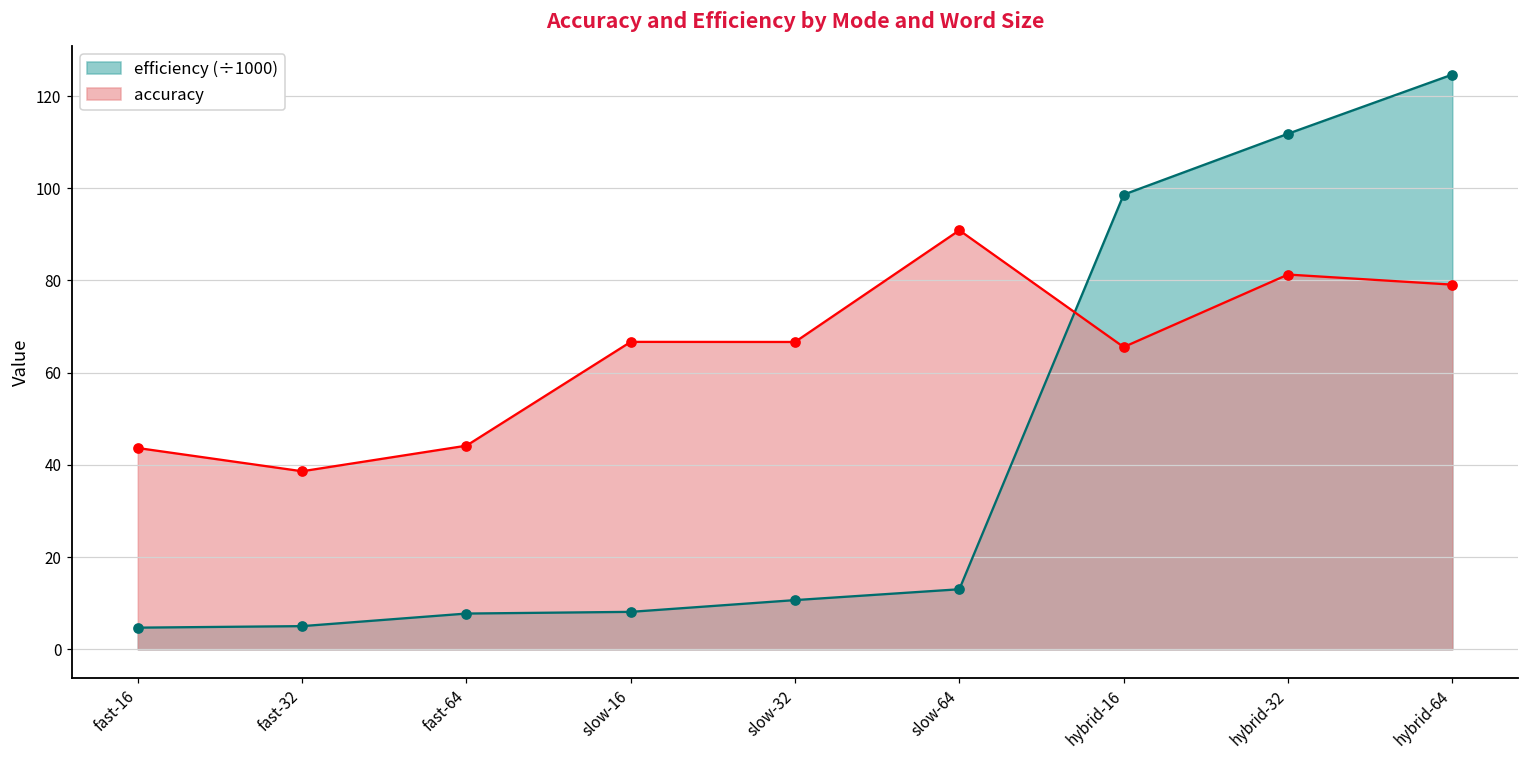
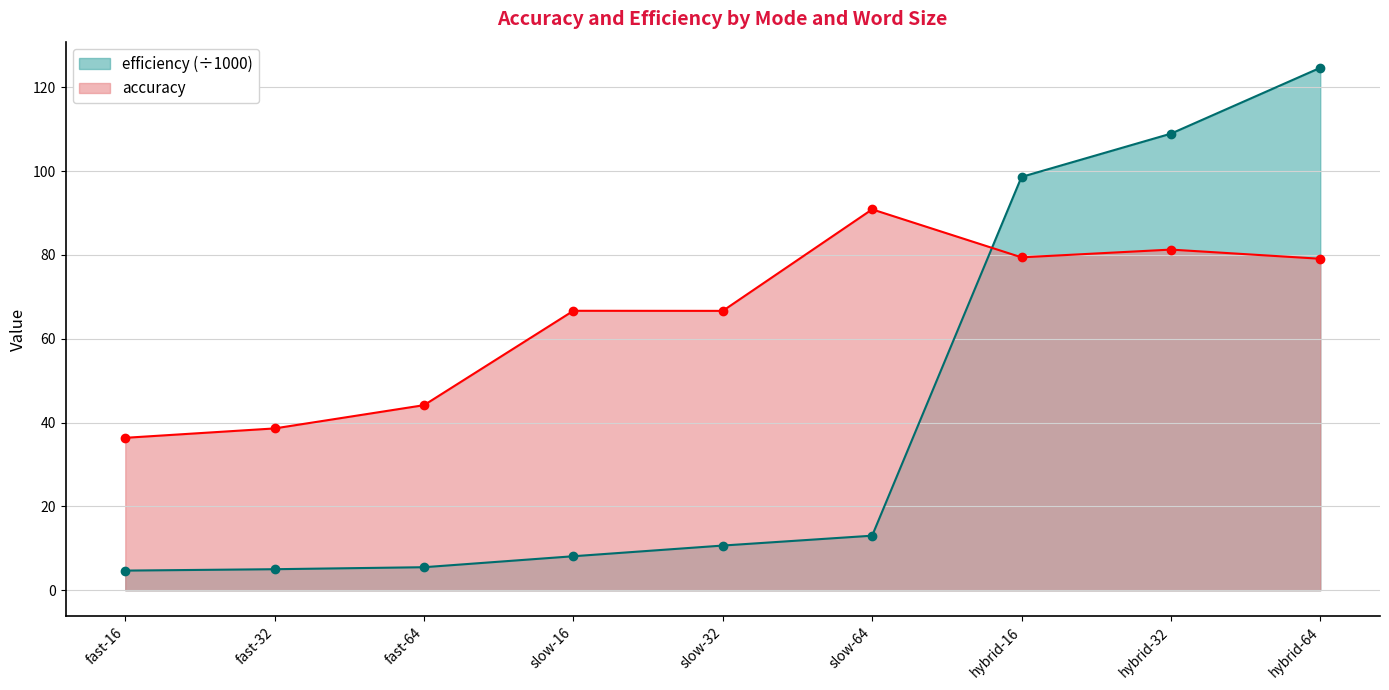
  {
    "efficiency (÷1000)": {
      "fast-16": 5,
      "fast-32": 5,
-     "fast-64": 8,
+     "fast-64": 5,
      "slow-16": 8,
      "slow-32": 11,
      "slow-64": 13,
      "hybrid-16": 99,
-     "hybrid-32": 112,
+     "hybrid-32": 109,
      "hybrid-64": 125
    },
    "accuracy": {
-     "fast-16": 44,
+     "fast-16": 36,
      "fast-32": 39,
      "fast-64": 44,
      "slow-16": 67,
      "slow-32": 67,
      "slow-64": 91,
-     "hybrid-16": 66,
+     "hybrid-16": 79,
      "hybrid-32": 81,
      "hybrid-64": 79
    }
  }
